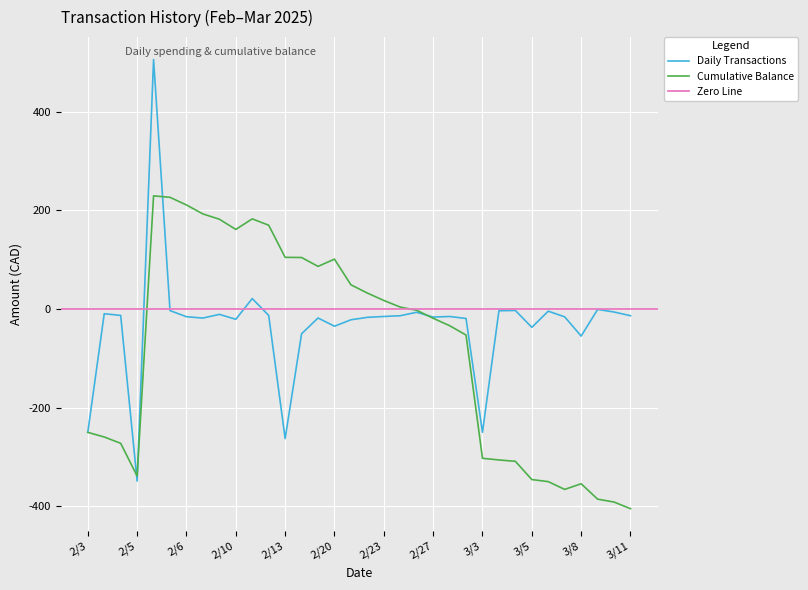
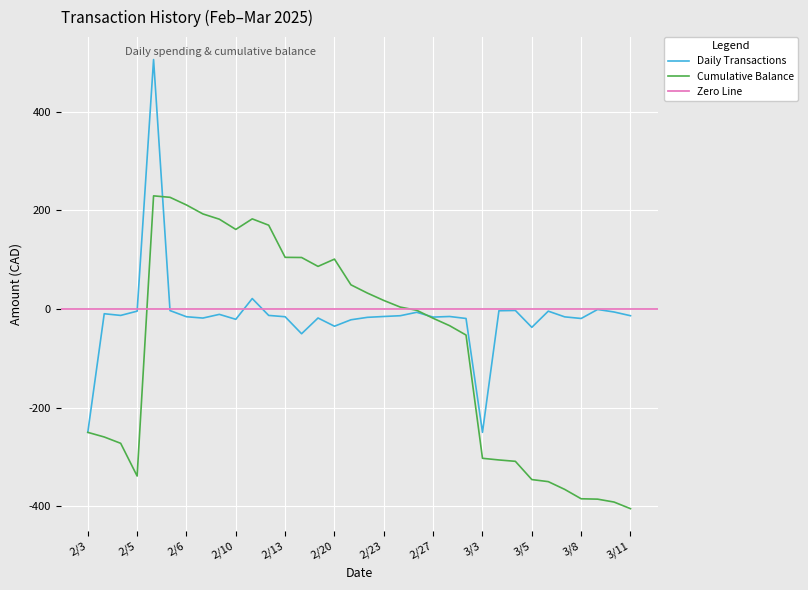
  {
    "Daily Transactions": {
-     "2/5": -350,
-     "2/13": -260,
+     "2/5": 0,
+     "2/13": -20,
      "2/20": -30,
-     "3/8": -50,
+     "3/8": -20,
      "3/11": -10
    },
    "Cumulative Balance": {
      "2/5": -340,
      "2/13": 100,
      "2/20": 100,
-     "3/8": -350,
+     "3/8": -380,
      "3/11": -400
    }
  }
